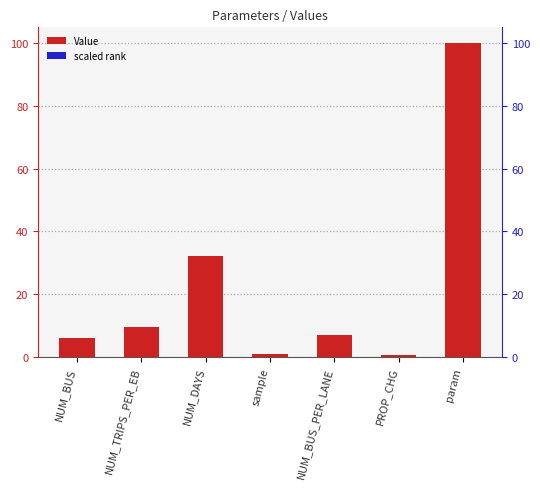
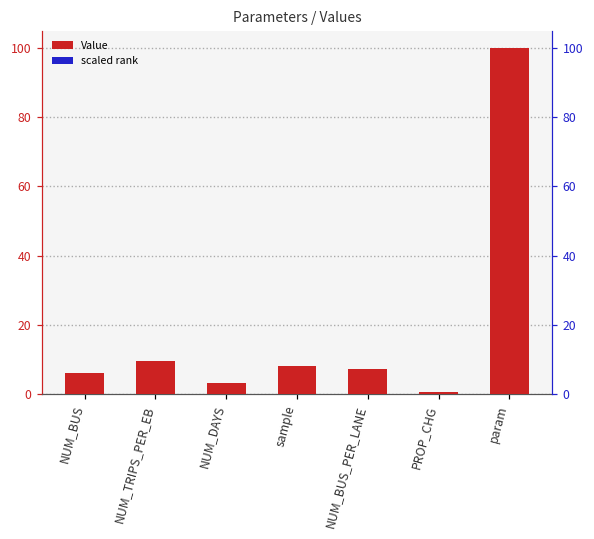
  {
    "NUM_BUS": 6,
    "NUM_TRIPS_PER_EB": 10,
-   "NUM_DAYS": 32,
-   "sample": 1,
+   "NUM_DAYS": 3,
+   "sample": 8,
    "NUM_BUS_PER_LANE": 7,
    "param": 100
  }
